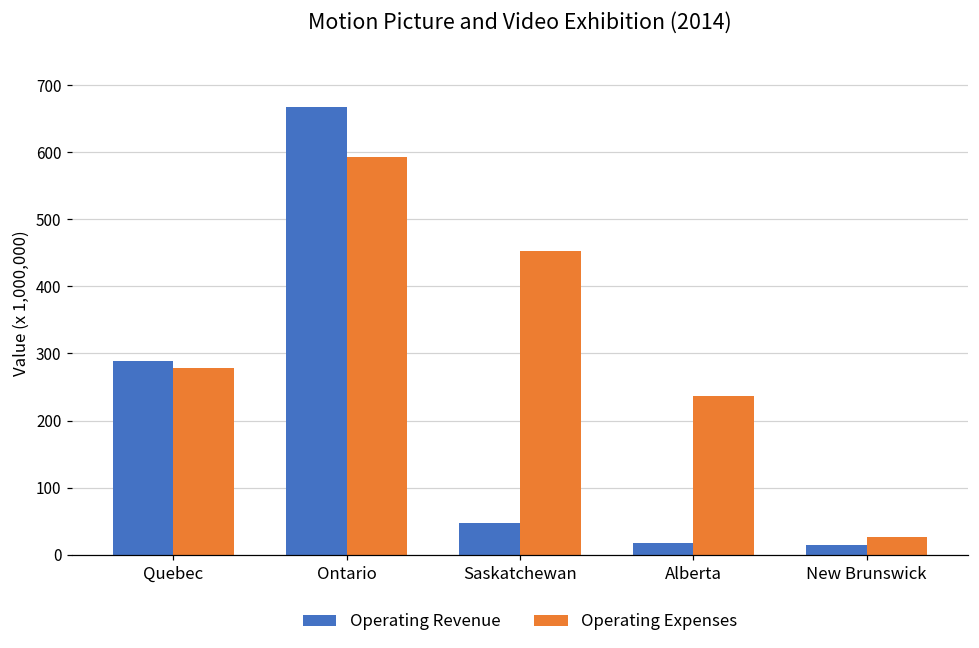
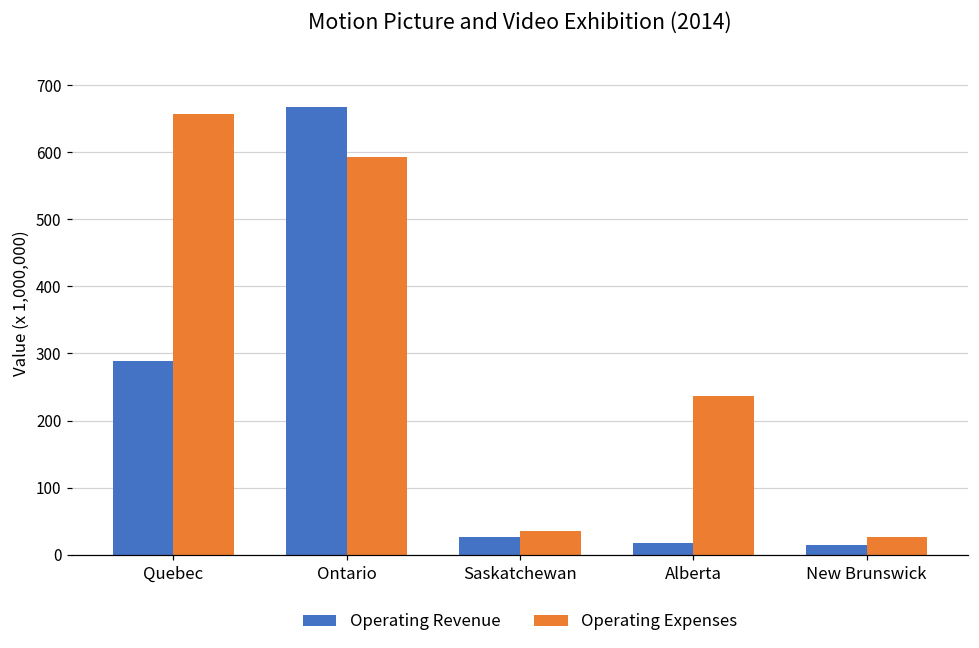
  {
    "Operating Revenue": {
      "Quebec": 290,
      "Ontario": 670,
-     "Saskatchewan": 50,
+     "Saskatchewan": 30,
      "Alberta": 20,
      "New Brunswick": 10
    },
    "Operating Expenses": {
-     "Quebec": 280,
+     "Quebec": 660,
      "Ontario": 590,
-     "Saskatchewan": 450,
+     "Saskatchewan": 40,
      "Alberta": 240,
      "New Brunswick": 30
    }
  }
